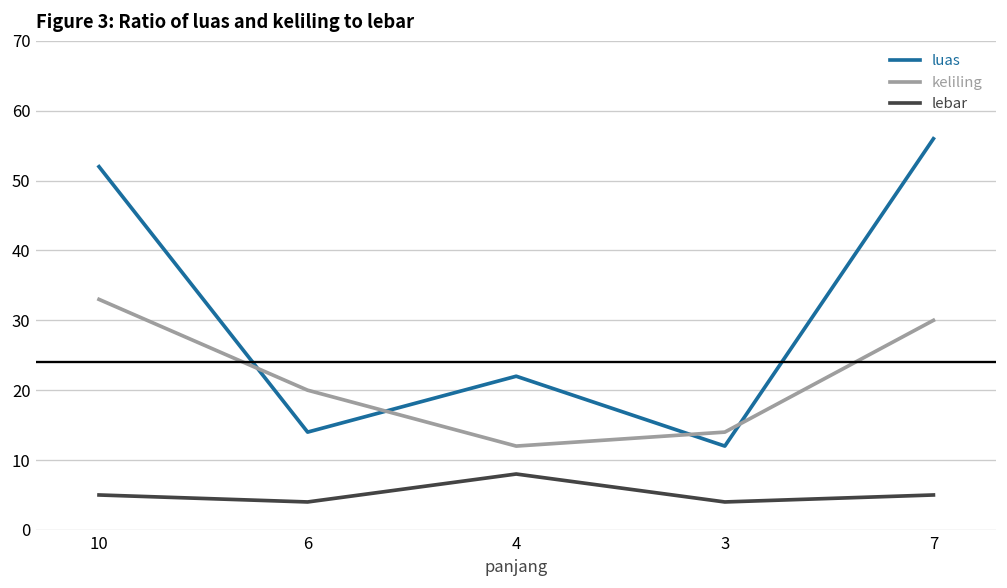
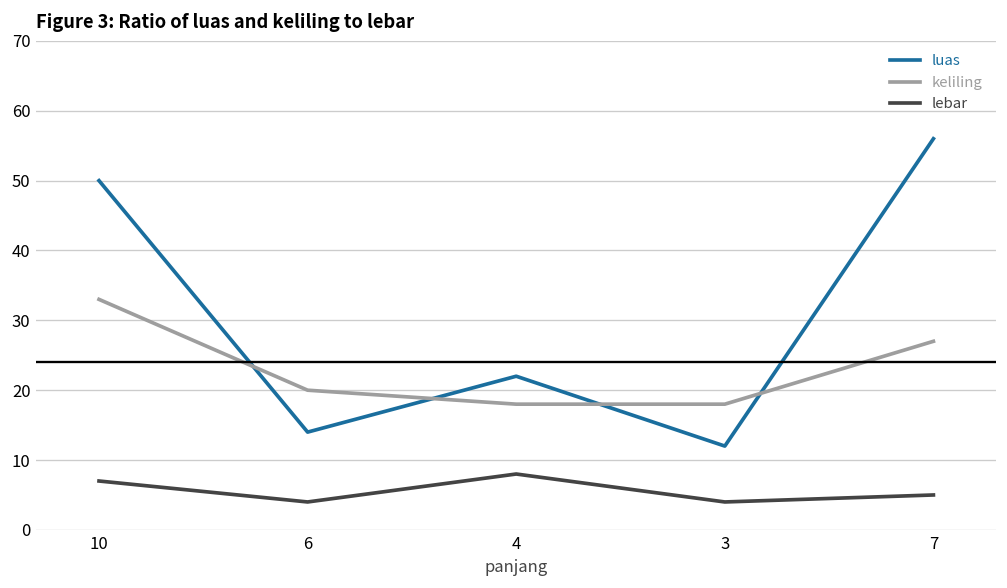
  {
    "luas": {
-     "10": 52,
+     "10": 50,
      "6": 14,
      "4": 22,
      "3": 12,
      "7": 56
    },
    "keliling": {
      "10": 33,
      "6": 20,
-     "4": 12,
-     "3": 14,
-     "7": 30
+     "4": 18,
+     "3": 18,
+     "7": 27
    },
    "lebar": {
-     "10": 5,
+     "10": 7,
      "6": 4,
      "4": 8,
      "3": 4,
      "7": 5
    }
  }
